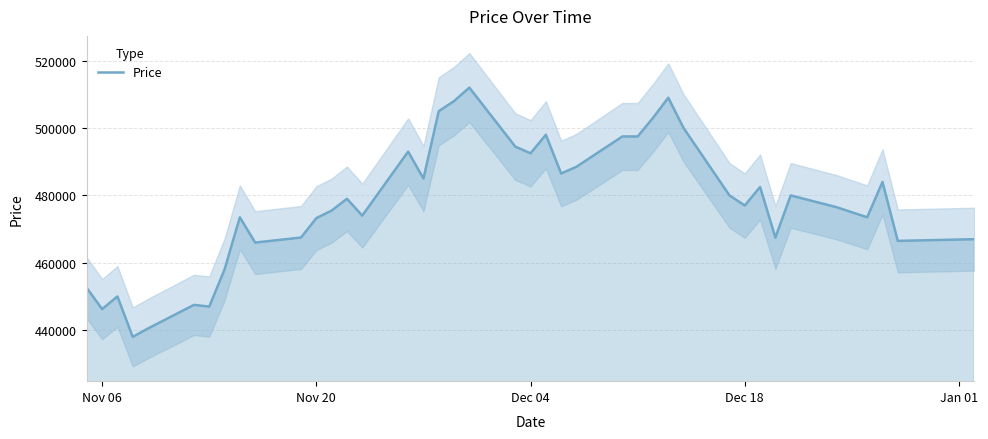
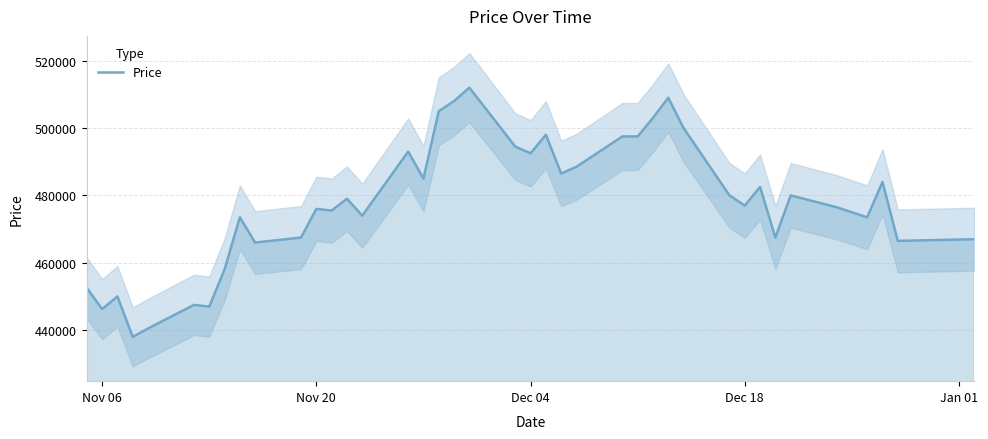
  {
    "Price": {
      "Nov 06": 446000,
-     "Nov 20": 473000,
+     "Nov 20": 476000,
      "Dec 04": 493000,
      "Dec 18": 477000
    }
  }
